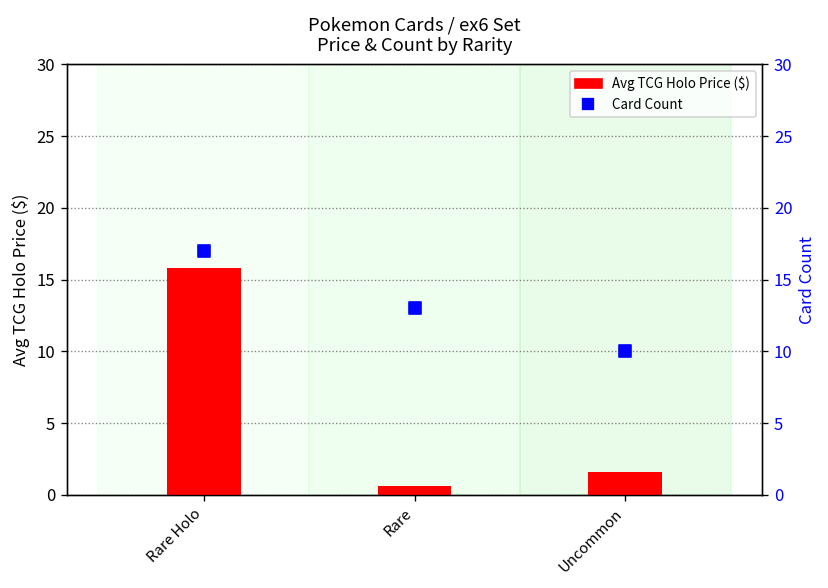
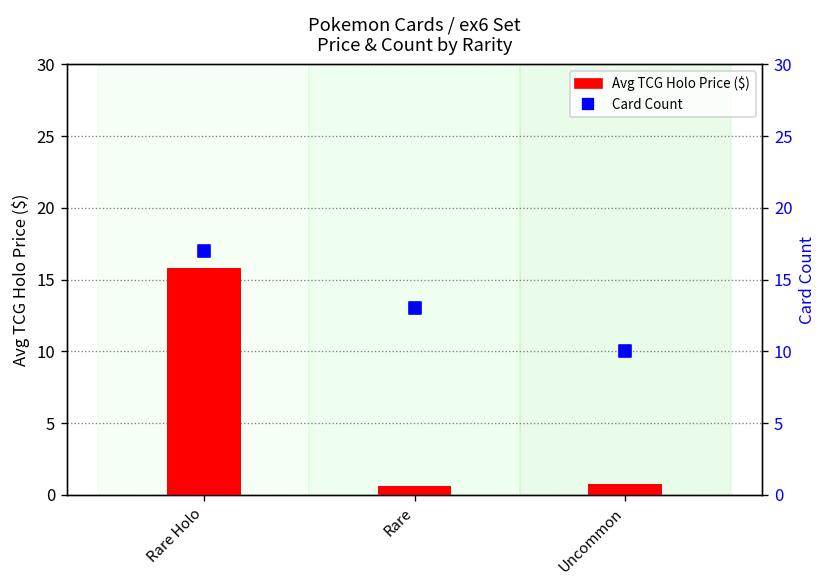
  {
    "Avg TCG Holo Price ($)": {
      "Rare Holo": 15.8,
      "Rare": 0.6,
-     "Uncommon": 1.6
+     "Uncommon": 0.8
    }
  }
